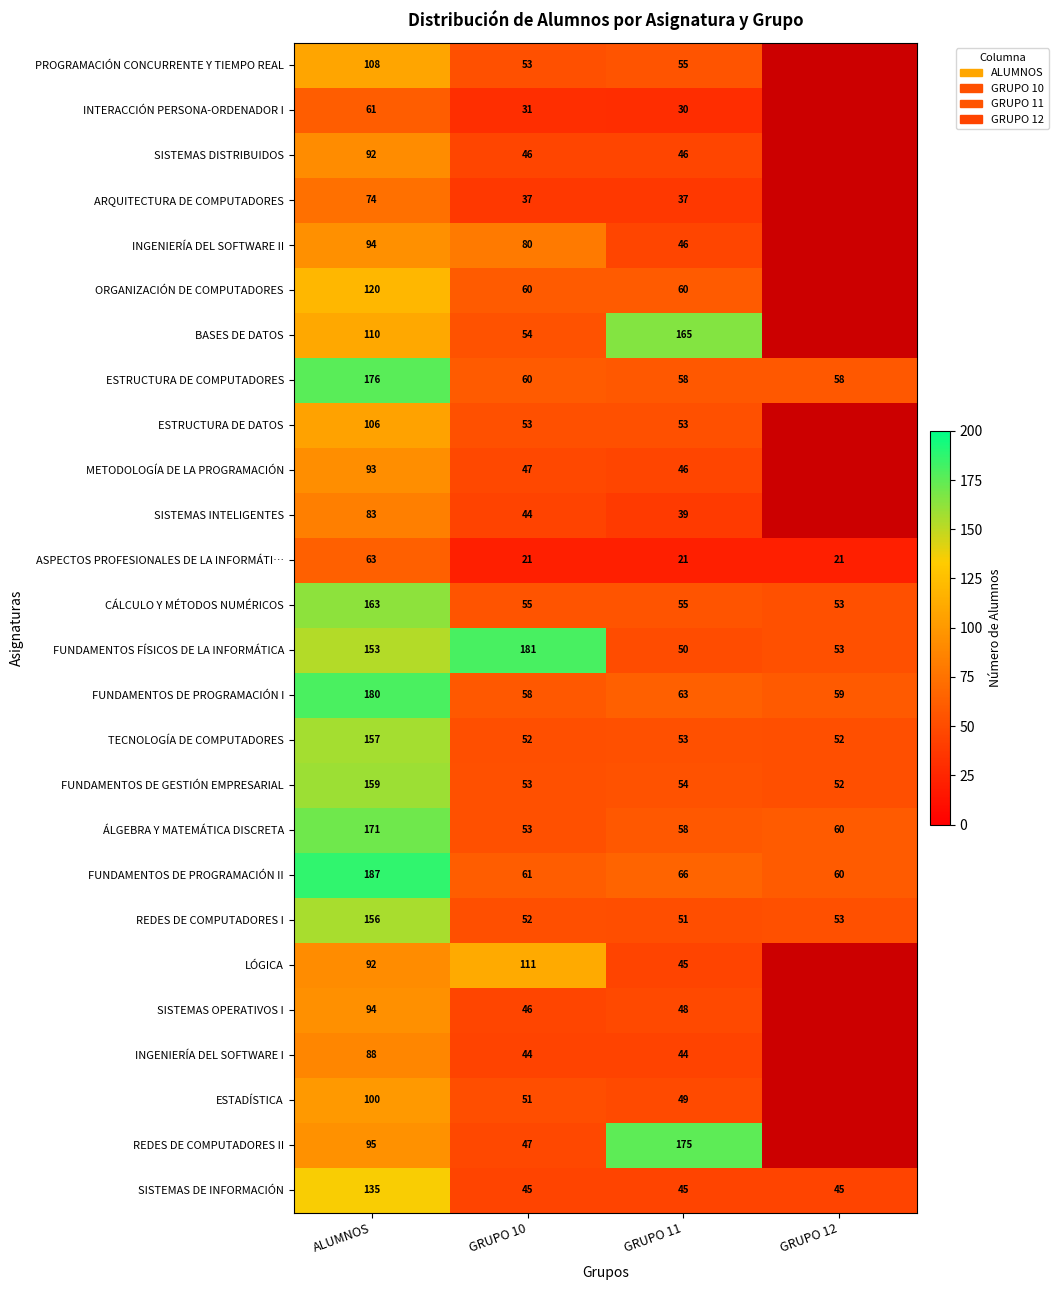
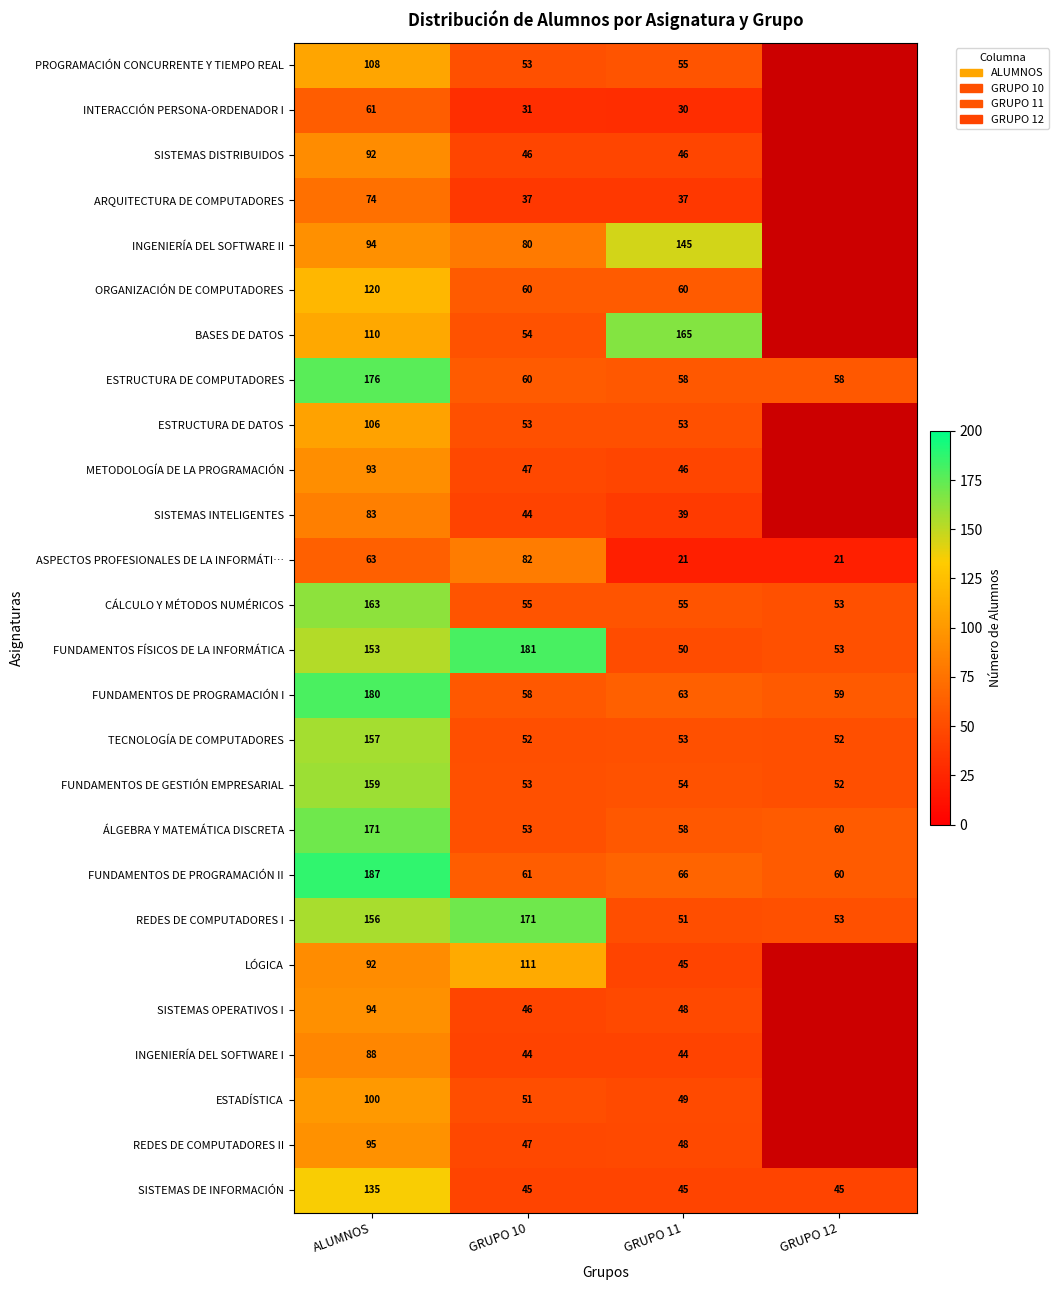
  {
    "PROGRAMACIÓN CONCURRENTE Y TIEMPO REAL": {
      "ALUMNOS": 108,
      "GRUPO 10": 53,
      "GRUPO 11": 55
    },
    "INTERACCIÓN PERSONA-ORDENADOR I": {
      "ALUMNOS": 61,
      "GRUPO 10": 31,
      "GRUPO 11": 30
    },
    "SISTEMAS DISTRIBUIDOS": {
      "ALUMNOS": 92,
      "GRUPO 10": 46,
      "GRUPO 11": 46
    },
    "ARQUITECTURA DE COMPUTADORES": {
      "ALUMNOS": 74,
      "GRUPO 10": 37,
      "GRUPO 11": 37
    },
    "INGENIERÍA DEL SOFTWARE II": {
      "ALUMNOS": 94,
      "GRUPO 10": 80,
-     "GRUPO 11": 46
+     "GRUPO 11": 145
    },
    "ORGANIZACIÓN DE COMPUTADORES": {
      "ALUMNOS": 120,
      "GRUPO 10": 60,
      "GRUPO 11": 60
    },
    "BASES DE DATOS": {
      "ALUMNOS": 110,
      "GRUPO 10": 54,
      "GRUPO 11": 165
    },
    "ESTRUCTURA DE COMPUTADORES": {
      "ALUMNOS": 176,
      "GRUPO 10": 60,
      "GRUPO 11": 58,
      "GRUPO 12": 58
    },
    "ESTRUCTURA DE DATOS": {
      "ALUMNOS": 106,
      "GRUPO 10": 53,
      "GRUPO 11": 53
    },
    "METODOLOGÍA DE LA PROGRAMACIÓN": {
      "ALUMNOS": 93,
      "GRUPO 10": 47,
      "GRUPO 11": 46
    },
    "SISTEMAS INTELIGENTES": {
      "ALUMNOS": 83,
      "GRUPO 10": 44,
      "GRUPO 11": 39
    },
    "ASPECTOS PROFESIONALES DE LA INFORMÁTI…": {
      "ALUMNOS": 63,
-     "GRUPO 10": 21,
+     "GRUPO 10": 82,
      "GRUPO 11": 21,
      "GRUPO 12": 21
    },
    "CÁLCULO Y MÉTODOS NUMÉRICOS": {
      "ALUMNOS": 163,
      "GRUPO 10": 55,
      "GRUPO 11": 55,
      "GRUPO 12": 53
    },
    "FUNDAMENTOS FÍSICOS DE LA INFORMÁTICA": {
      "ALUMNOS": 153,
      "GRUPO 10": 181,
      "GRUPO 11": 50,
      "GRUPO 12": 53
    },
    "FUNDAMENTOS DE PROGRAMACIÓN I": {
      "ALUMNOS": 180,
      "GRUPO 10": 58,
      "GRUPO 11": 63,
      "GRUPO 12": 59
    },
    "TECNOLOGÍA DE COMPUTADORES": {
      "ALUMNOS": 157,
      "GRUPO 10": 52,
      "GRUPO 11": 53,
      "GRUPO 12": 52
    },
    "FUNDAMENTOS DE GESTIÓN EMPRESARIAL": {
      "ALUMNOS": 159,
      "GRUPO 10": 53,
      "GRUPO 11": 54,
      "GRUPO 12": 52
    },
    "ÁLGEBRA Y MATEMÁTICA DISCRETA": {
      "ALUMNOS": 171,
      "GRUPO 10": 53,
      "GRUPO 11": 58,
      "GRUPO 12": 60
    },
    "FUNDAMENTOS DE PROGRAMACIÓN II": {
      "ALUMNOS": 187,
      "GRUPO 10": 61,
      "GRUPO 11": 66,
      "GRUPO 12": 60
    },
    "REDES DE COMPUTADORES I": {
      "ALUMNOS": 156,
-     "GRUPO 10": 52,
+     "GRUPO 10": 171,
      "GRUPO 11": 51,
      "GRUPO 12": 53
    },
    "LÓGICA": {
      "ALUMNOS": 92,
      "GRUPO 10": 111,
      "GRUPO 11": 45
    },
    "SISTEMAS OPERATIVOS I": {
      "ALUMNOS": 94,
      "GRUPO 10": 46,
      "GRUPO 11": 48
    },
    "INGENIERÍA DEL SOFTWARE I": {
      "ALUMNOS": 88,
      "GRUPO 10": 44,
      "GRUPO 11": 44
    },
    "ESTADÍSTICA": {
      "ALUMNOS": 100,
      "GRUPO 10": 51,
      "GRUPO 11": 49
    },
    "REDES DE COMPUTADORES II": {
      "ALUMNOS": 95,
      "GRUPO 10": 47,
-     "GRUPO 11": 175
+     "GRUPO 11": 48
    },
    "SISTEMAS DE INFORMACIÓN": {
      "ALUMNOS": 135,
      "GRUPO 10": 45,
      "GRUPO 11": 45,
      "GRUPO 12": 45
    }
  }
